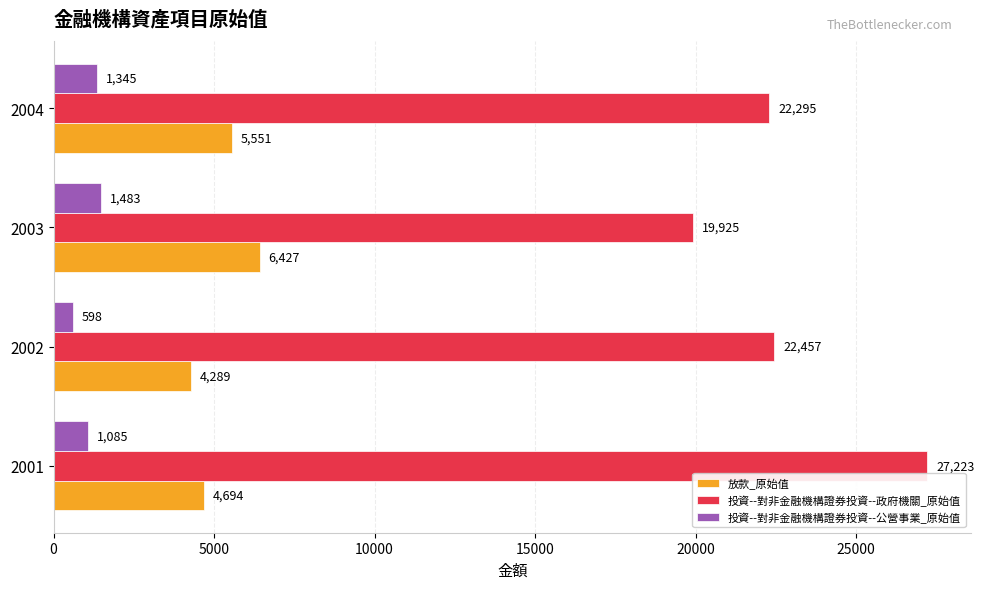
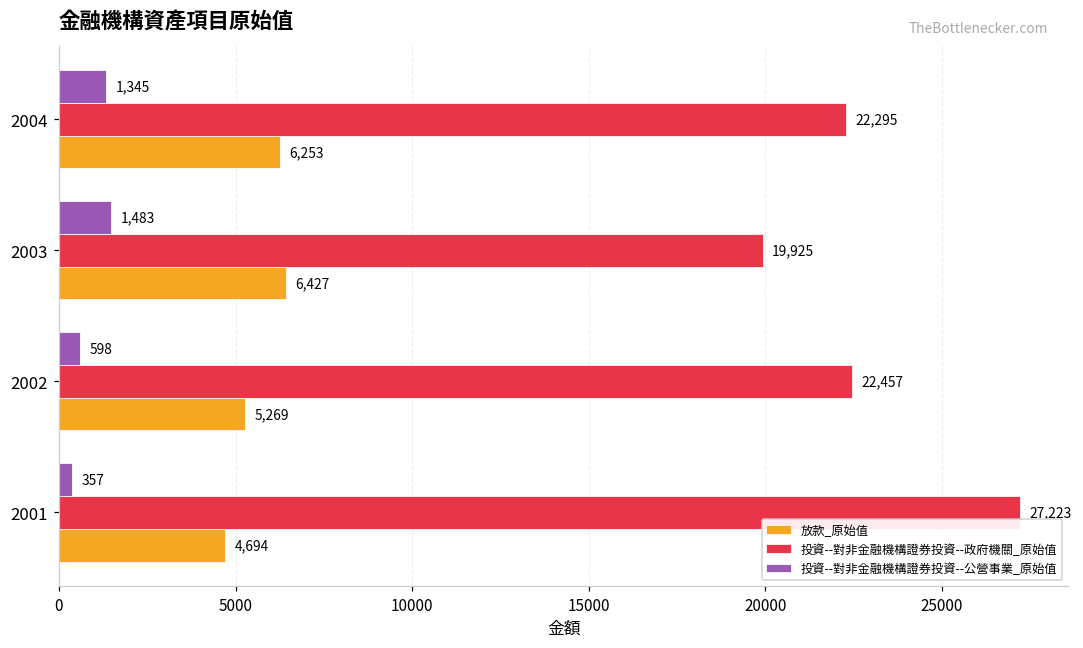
  {
    "放款_原始值": {
-     "2004": "5,551",
+     "2004": "6,253",
      "2003": "6,427",
-     "2002": "4,289",
+     "2002": "5,269",
      "2001": "4,694"
    },
    "投資--對非金融機構證券投資--政府機關_原始值": {
      "2004": "22,295",
      "2003": "19,925",
      "2002": "22,457",
      "2001": "27,223"
    },
    "投資--對非金融機構證券投資--公營事業_原始值": {
      "2004": "1,345",
      "2003": "1,483",
      "2002": "598",
-     "2001": "1,085"
+     "2001": "357"
    }
  }
